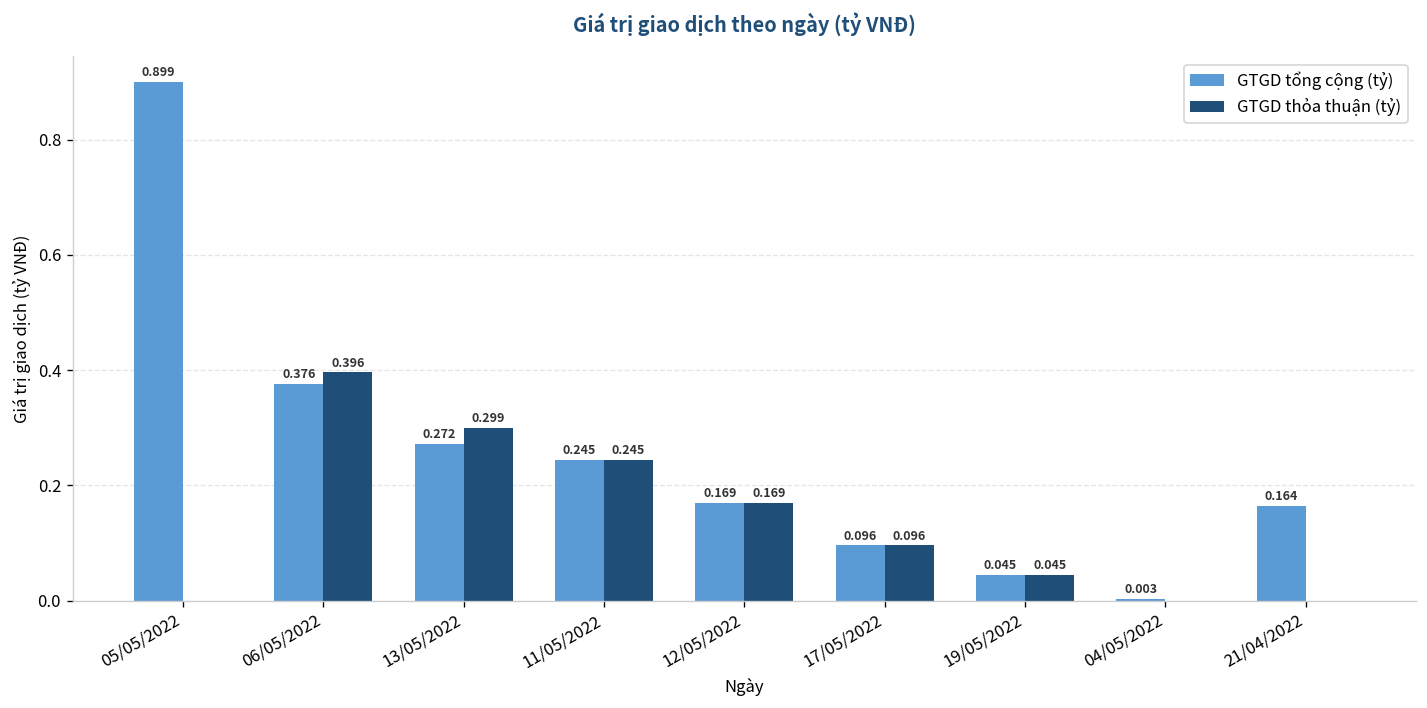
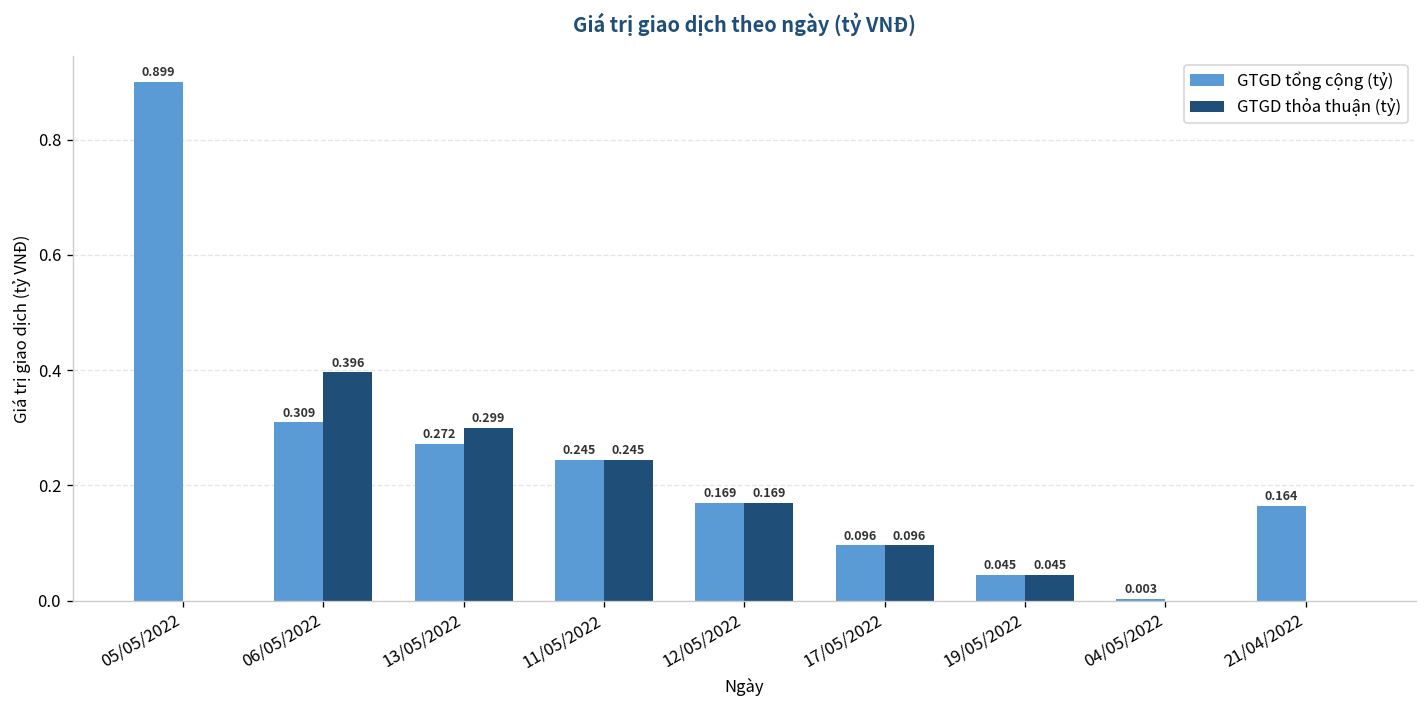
  {
    "GTGD tổng cộng (tỷ)": {
      "05/05/2022": 0.899,
-     "06/05/2022": 0.376,
+     "06/05/2022": 0.309,
      "13/05/2022": 0.272,
      "11/05/2022": 0.245,
      "12/05/2022": 0.169,
      "17/05/2022": 0.096,
      "19/05/2022": 0.045,
      "04/05/2022": 0.003,
      "21/04/2022": 0.164
    },
    "GTGD thỏa thuận (tỷ)": {
      "06/05/2022": 0.396,
      "13/05/2022": 0.299,
      "11/05/2022": 0.245,
      "12/05/2022": 0.169,
      "17/05/2022": 0.096,
      "19/05/2022": 0.045
    }
  }
